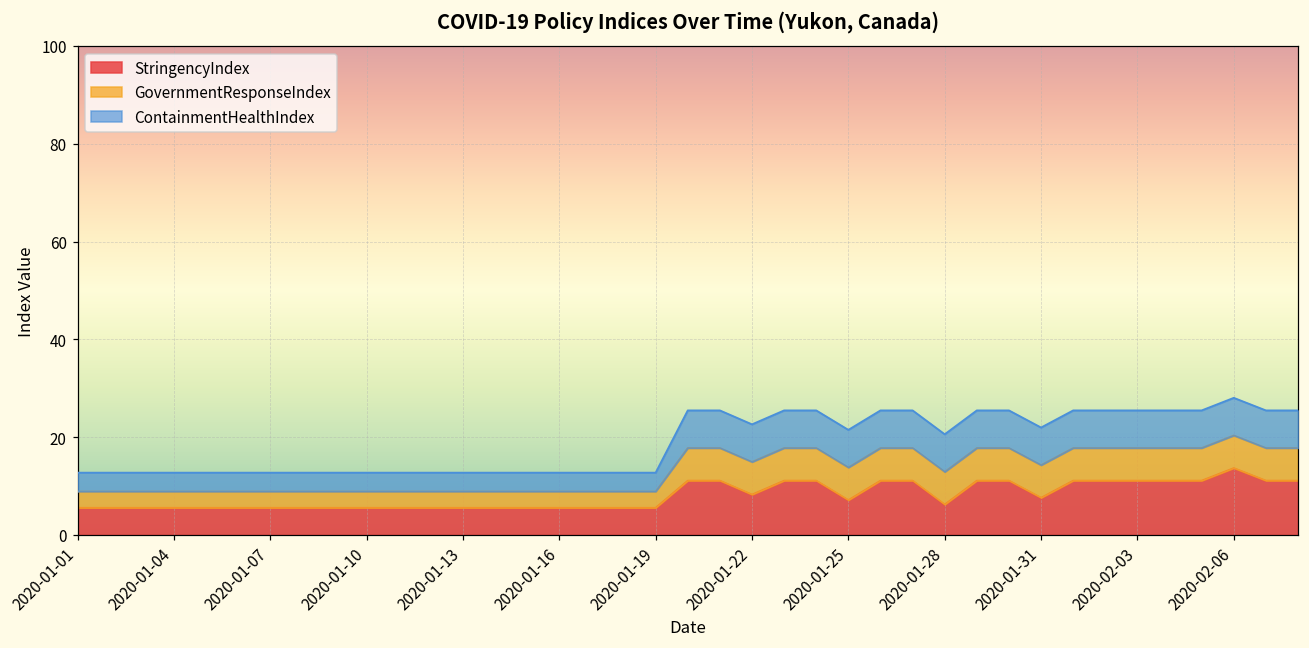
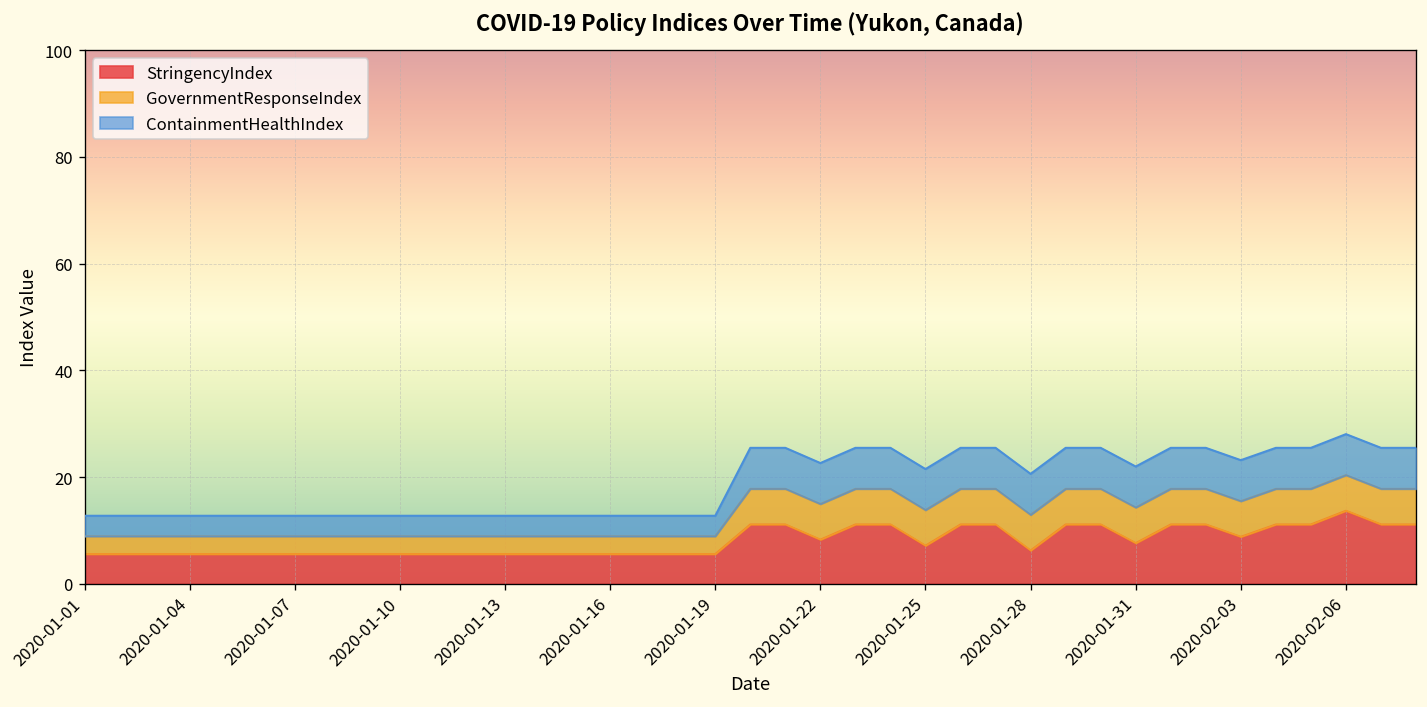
  {
    "StringencyIndex": {
      "2020-01-01": 6,
      "2020-01-04": 6,
      "2020-01-07": 6,
      "2020-01-10": 6,
      "2020-01-13": 6,
      "2020-01-16": 6,
      "2020-01-19": 6,
      "2020-01-22": 8,
      "2020-01-25": 7,
      "2020-01-28": 6,
      "2020-01-31": 8,
-     "2020-02-03": 11,
+     "2020-02-03": 9,
      "2020-02-06": 14
    },
    "GovernmentResponseIndex": {
      "2020-01-01": 3,
      "2020-01-04": 3,
      "2020-01-07": 3,
      "2020-01-10": 3,
      "2020-01-13": 3,
      "2020-01-16": 3,
      "2020-01-19": 3,
      "2020-01-22": 7,
      "2020-01-25": 7,
      "2020-01-28": 7,
      "2020-01-31": 7,
      "2020-02-03": 7,
      "2020-02-06": 7
    },
    "ContainmentHealthIndex": {
      "2020-01-01": 4,
      "2020-01-04": 4,
      "2020-01-07": 4,
      "2020-01-10": 4,
      "2020-01-13": 4,
      "2020-01-16": 4,
      "2020-01-19": 4,
      "2020-01-22": 8,
      "2020-01-25": 8,
      "2020-01-28": 8,
      "2020-01-31": 8,
      "2020-02-03": 8,
      "2020-02-06": 8
    }
  }
